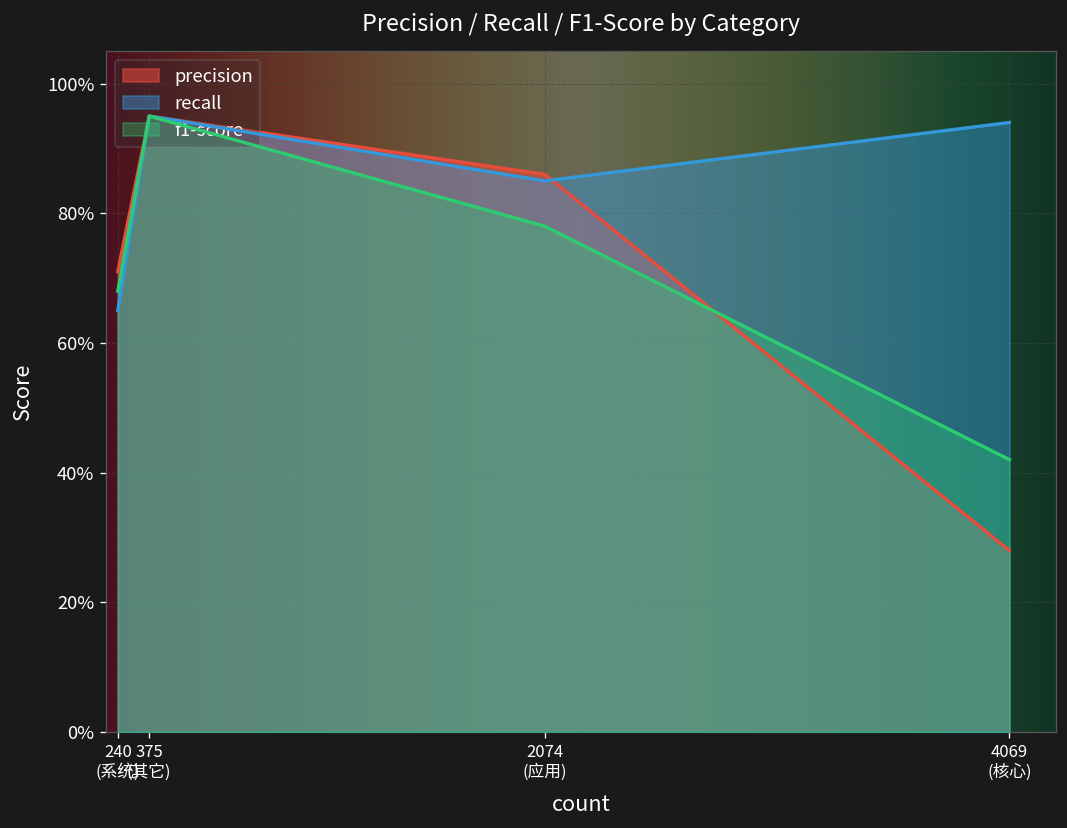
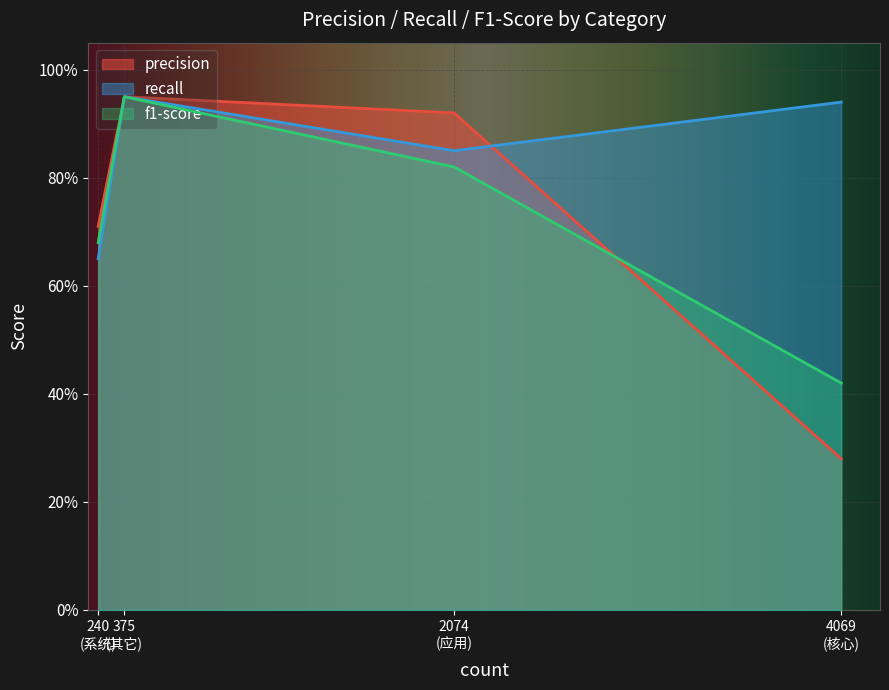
  {
    "precision": {
-     "2074 (应用)": "86%",
+     "2074 (应用)": "92%",
      "4069 (核心)": "28%"
    },
    "recall": {
      "2074 (应用)": "85%",
      "4069 (核心)": "94%"
    },
    "f1-score": {
-     "2074 (应用)": "78%",
+     "2074 (应用)": "82%",
      "4069 (核心)": "42%"
    }
  }
